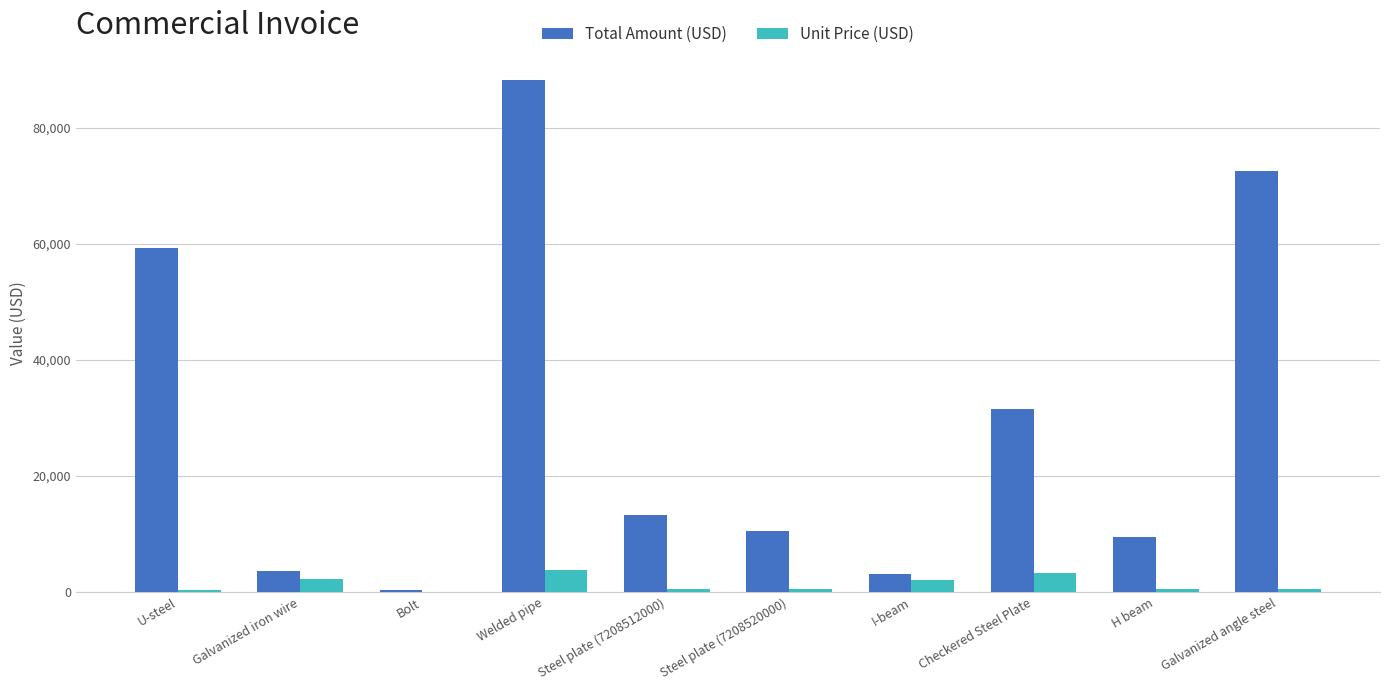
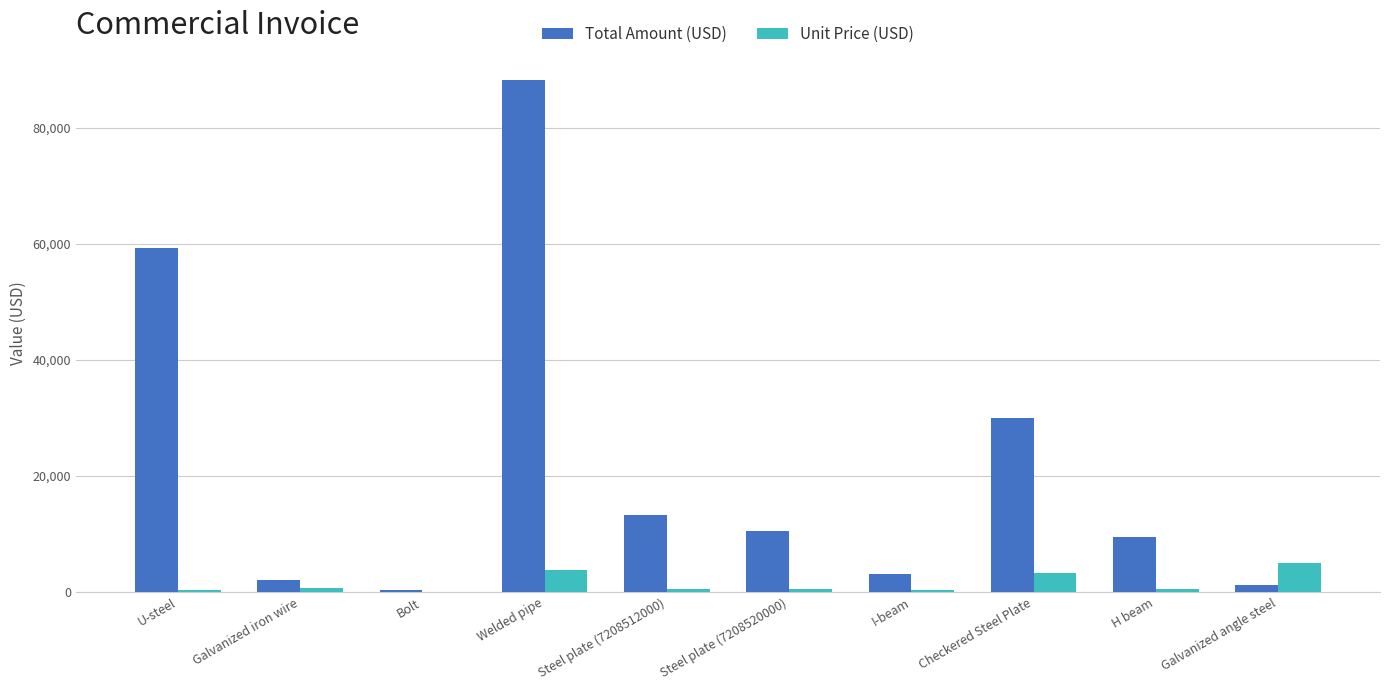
  {
    "Total Amount (USD)": {
      "U-steel": "59,000",
-     "Galvanized iron wire": "4,000",
+     "Galvanized iron wire": "2,000",
      "Welded pipe": "88,000",
      "Steel plate (7208512000)": "13,000",
      "Steel plate (7208520000)": "10,000",
      "I-beam": "3,000",
-     "Checkered Steel Plate": "32,000",
+     "Checkered Steel Plate": "30,000",
      "H beam": "9,000",
-     "Galvanized angle steel": "73,000"
+     "Galvanized angle steel": "1,000"
    },
    "Unit Price (USD)": {
      "U-steel": "0",
-     "Galvanized iron wire": "2,000",
+     "Galvanized iron wire": "1,000",
      "Welded pipe": "4,000",
      "Steel plate (7208512000)": "1,000",
      "Steel plate (7208520000)": "0",
-     "I-beam": "2,000",
+     "I-beam": "0",
      "Checkered Steel Plate": "3,000",
      "H beam": "1,000",
-     "Galvanized angle steel": "0"
+     "Galvanized angle steel": "5,000"
    }
  }
